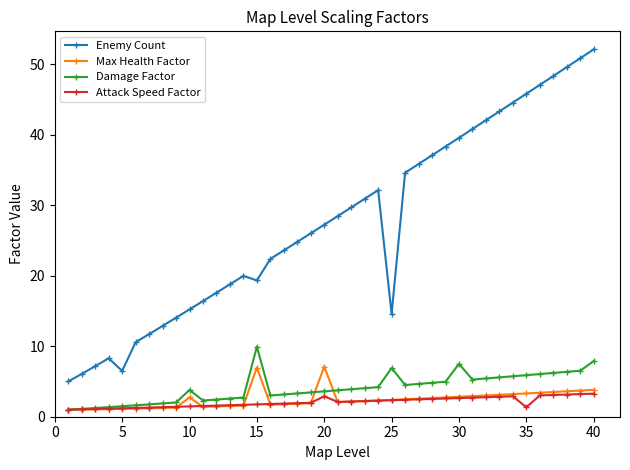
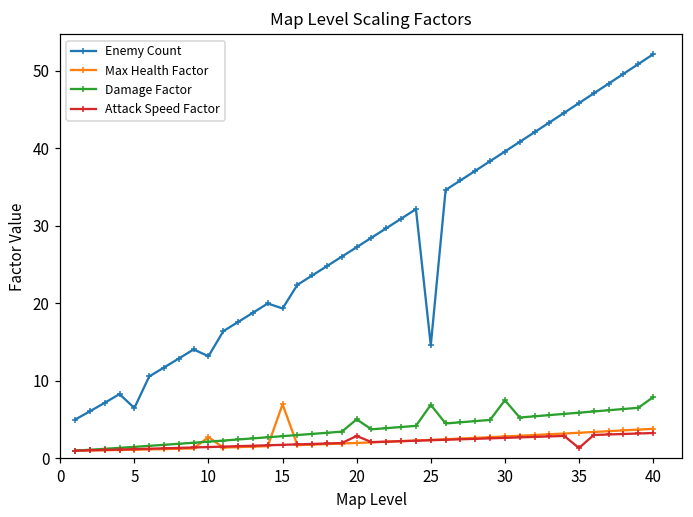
  {
    "Enemy Count": {
      "5": 6,
-     "10": 15,
+     "10": 13,
      "15": 19,
      "20": 27,
      "25": 15,
      "30": 40,
      "35": 46,
      "40": 52
    },
    "Max Health Factor": {
      "10": 3,
      "15": 7,
-     "20": 7,
+     "20": 2,
      "35": 3,
      "40": 4
    },
    "Damage Factor": {
-     "10": 4,
-     "15": 10,
-     "20": 4,
+     "10": 2,
+     "15": 3,
+     "20": 5,
      "25": 7,
      "30": 8,
      "35": 6,
      "40": 8
    },
    "Attack Speed Factor": {
      "10": 1,
      "15": 2,
      "20": 3,
      "35": 1,
      "40": 3
    }
  }
